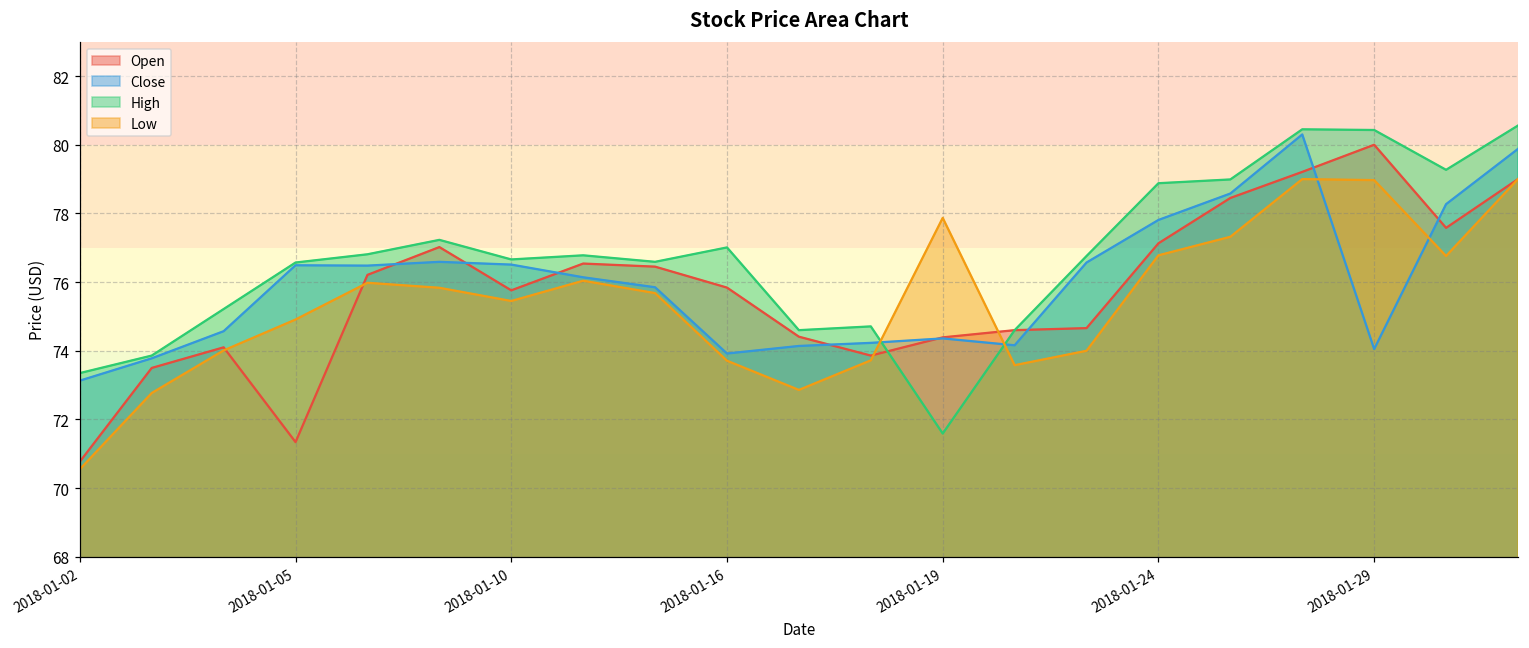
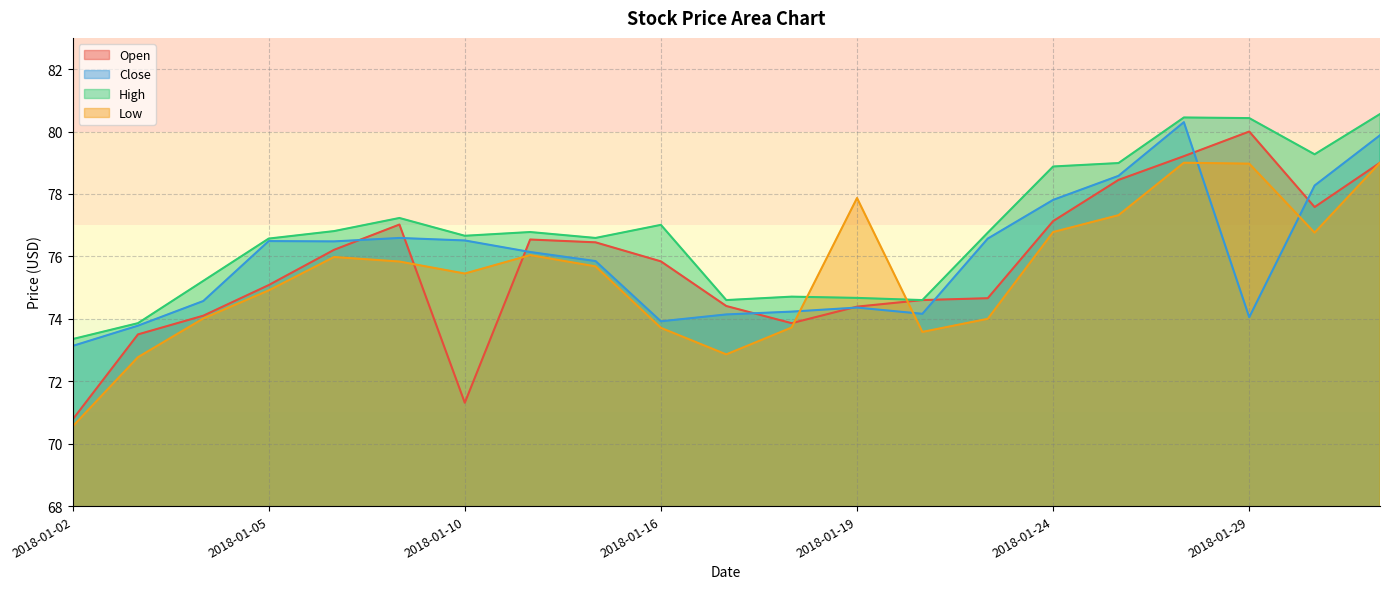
  {
    "Open": {
      "2018-01-02": 70.8,
-     "2018-01-05": 71.3,
-     "2018-01-10": 75.8,
+     "2018-01-05": 75.1,
+     "2018-01-10": 71.3,
      "2018-01-16": 75.8,
      "2018-01-24": 77.1,
      "2018-01-29": 80.0
    },
    "Close": {
      "2018-01-02": 73.1,
      "2018-01-10": 76.5,
      "2018-01-16": 73.9,
      "2018-01-24": 77.8,
      "2018-01-29": 74.1
    },
    "High": {
      "2018-01-02": 73.4,
      "2018-01-10": 76.7,
      "2018-01-16": 77.0,
-     "2018-01-19": 71.6,
+     "2018-01-19": 74.7,
      "2018-01-24": 78.9,
      "2018-01-29": 80.4
    },
    "Low": {
      "2018-01-02": 70.6,
      "2018-01-05": 74.9,
      "2018-01-10": 75.5,
      "2018-01-16": 73.7,
      "2018-01-19": 77.9,
      "2018-01-24": 76.8,
      "2018-01-29": 79.0
    }
  }
